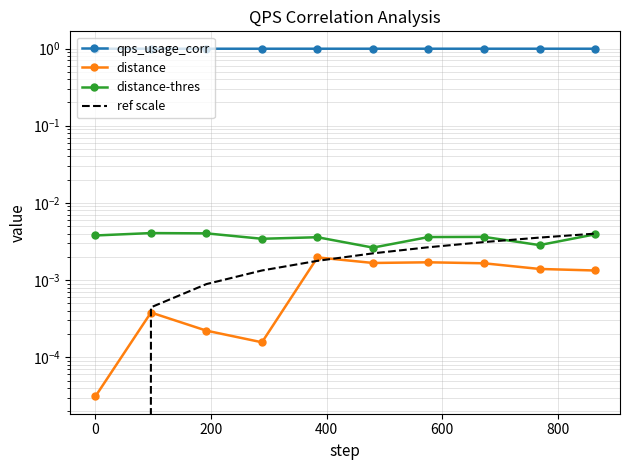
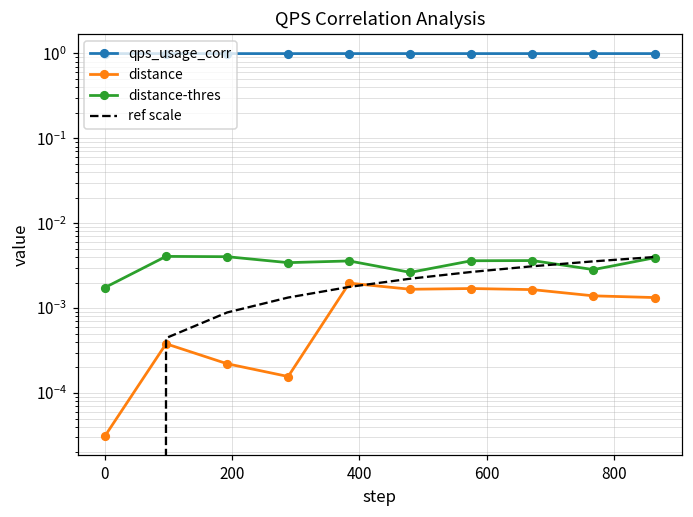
  {
    "distance": {
      "0": 0.000031
    },
    "distance-thres": {
-     "0": 0.004
+     "0": 0.0017
    }
  }
